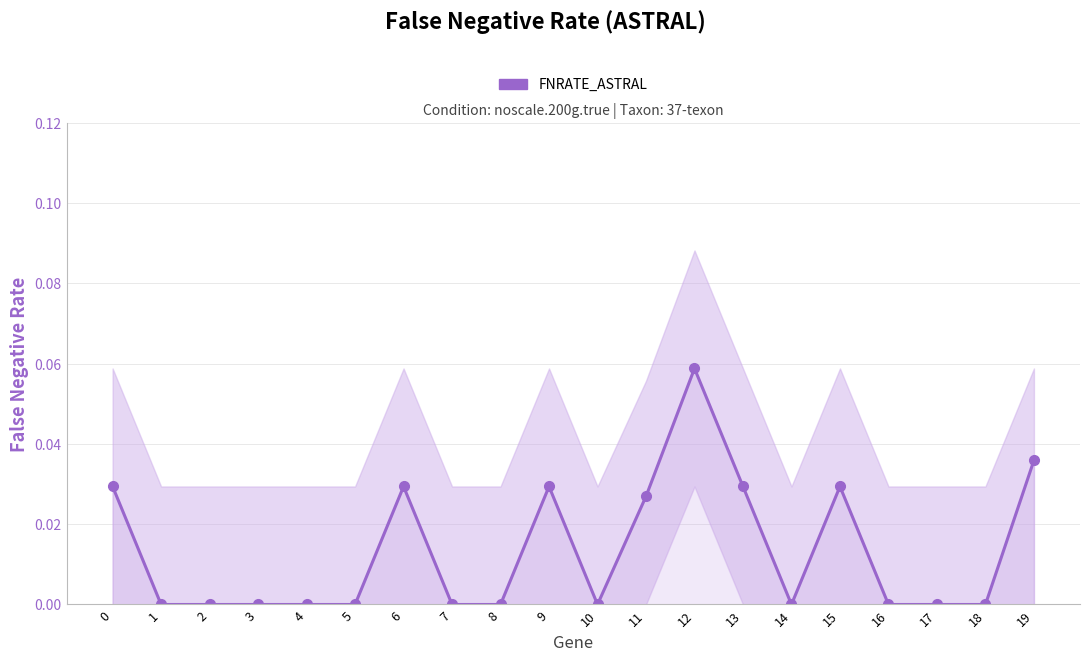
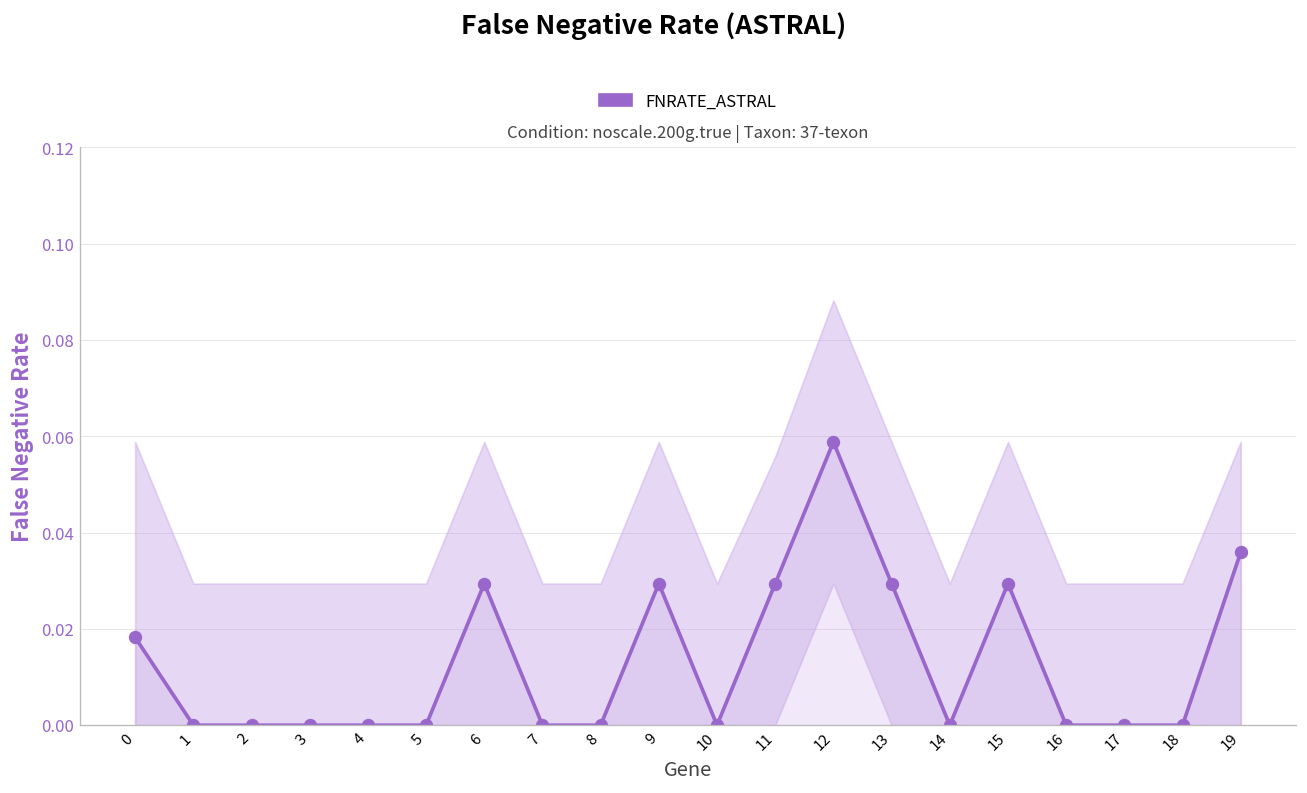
  {
    "FNRATE_ASTRAL": {
-     "0": 0.029,
+     "0": 0.018,
      "1": 0.000,
      "2": 0.000,
      "3": 0.000,
      "4": 0.000,
      "5": 0.000,
      "6": 0.029,
      "7": 0.000,
      "8": 0.000,
      "9": 0.029,
      "10": 0.000,
-     "11": 0.027,
+     "11": 0.029,
      "12": 0.059,
      "13": 0.029,
      "14": 0.000,
      "15": 0.029,
      "16": 0.000,
      "17": 0.000,
      "18": 0.000,
      "19": 0.036
    }
  }
